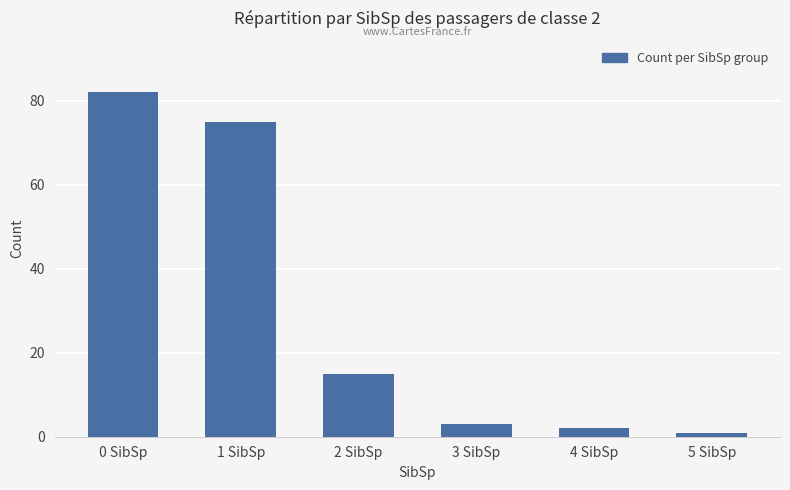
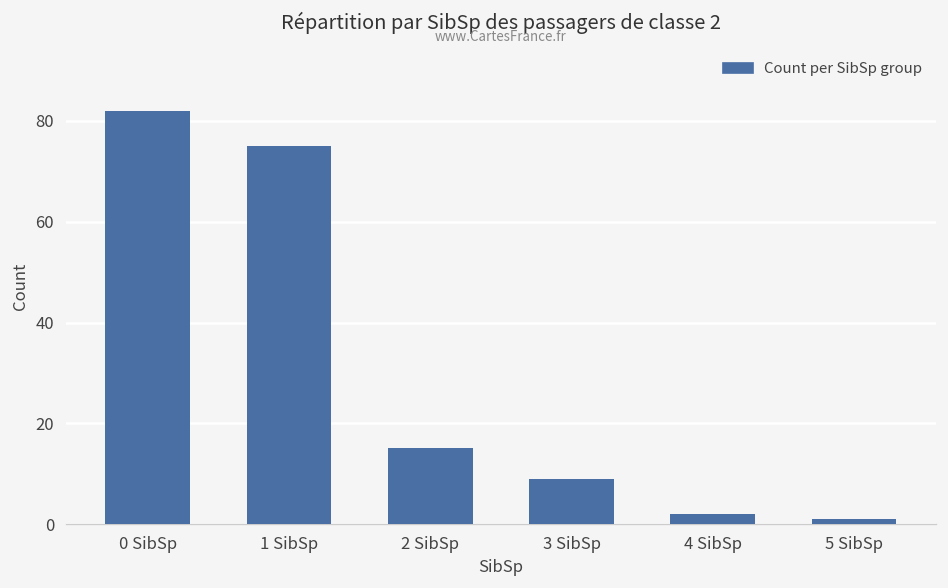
  {
    "0 SibSp": 82,
    "1 SibSp": 75,
    "2 SibSp": 15,
-   "3 SibSp": 3,
+   "3 SibSp": 9,
    "4 SibSp": 2,
    "5 SibSp": 1
  }
